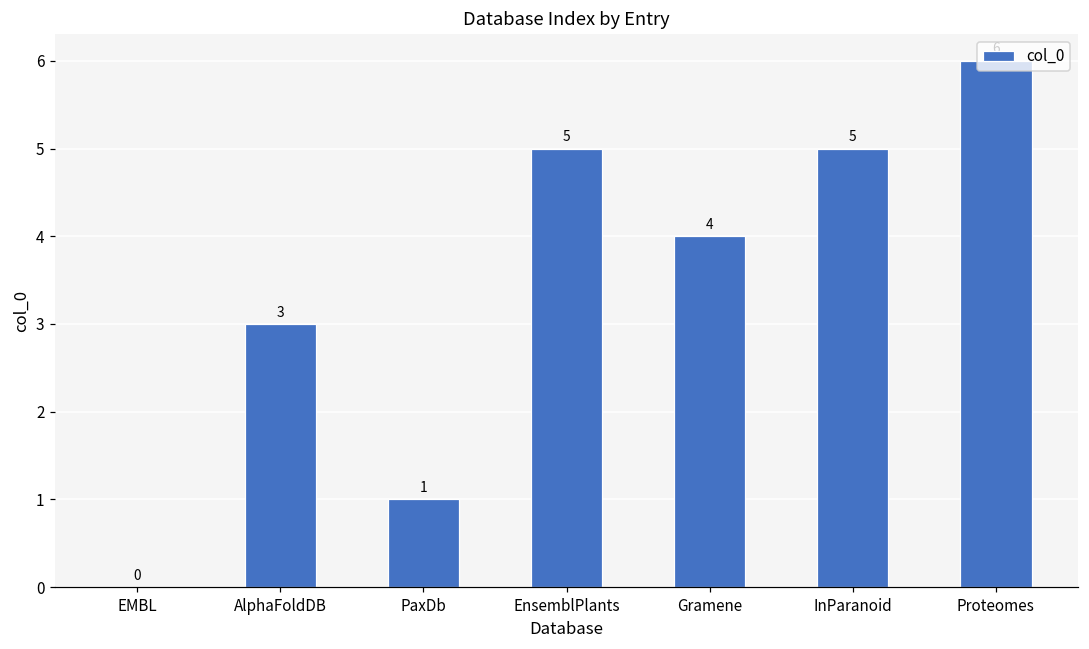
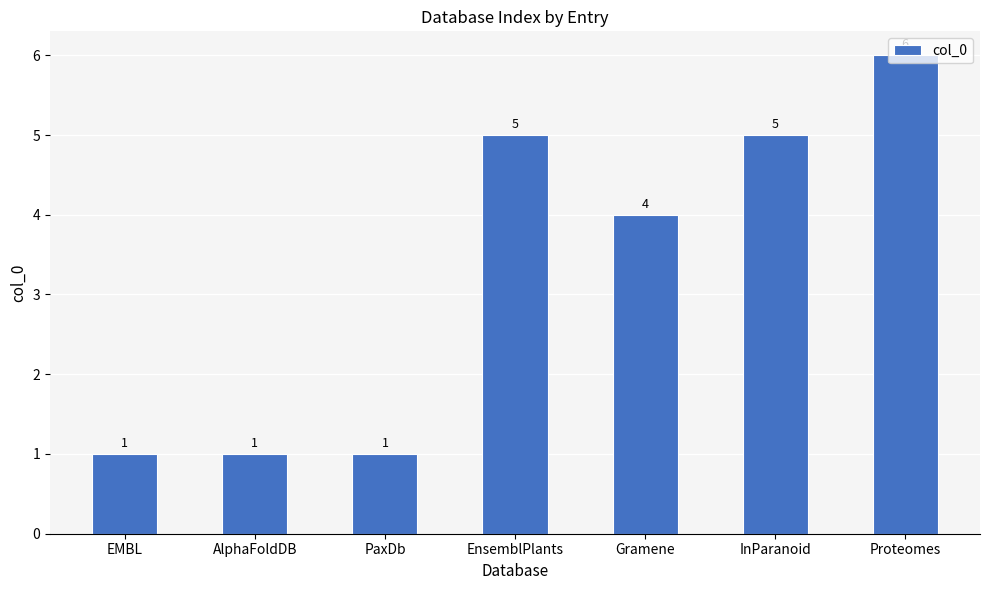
  {
-   "EMBL": 0,
-   "AlphaFoldDB": 3,
+   "EMBL": 1,
+   "AlphaFoldDB": 1,
    "PaxDb": 1,
    "EnsemblPlants": 5,
    "Gramene": 4,
    "InParanoid": 5
  }
